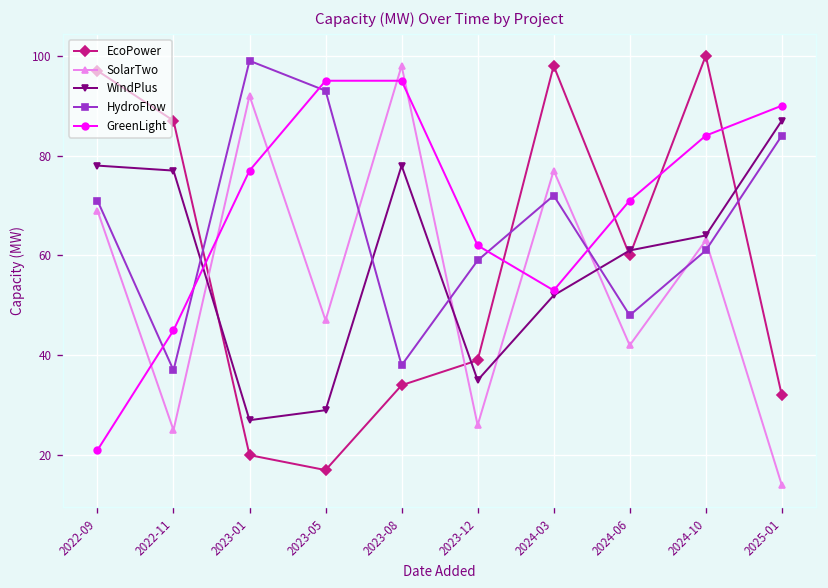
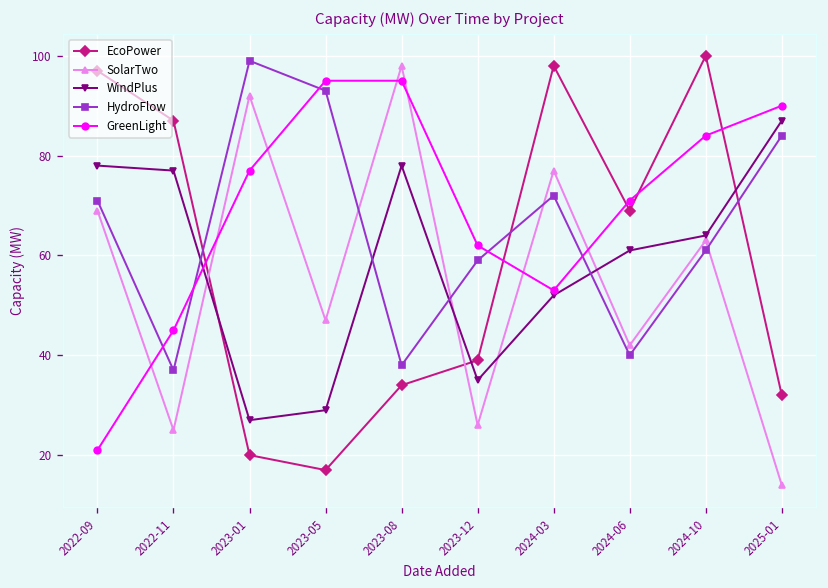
  {
    "EcoPower": {
      "2022-11": 87,
      "2023-01": 20,
      "2023-05": 17,
      "2023-08": 34,
      "2023-12": 39,
      "2024-03": 98,
-     "2024-06": 60,
+     "2024-06": 69,
      "2024-10": 100,
      "2025-01": 32
    },
    "SolarTwo": {
      "2022-09": 69,
      "2022-11": 25,
      "2023-01": 92,
      "2023-05": 47,
      "2023-08": 98,
      "2023-12": 26,
      "2024-03": 77,
      "2024-06": 42,
      "2024-10": 63,
      "2025-01": 14
    },
    "WindPlus": {
      "2022-09": 78,
      "2022-11": 77,
      "2023-01": 27,
      "2023-05": 29,
      "2023-08": 78,
      "2023-12": 35,
      "2024-03": 52,
      "2024-06": 61,
      "2024-10": 64,
      "2025-01": 87
    },
    "HydroFlow": {
      "2022-09": 71,
      "2022-11": 37,
      "2023-01": 99,
      "2023-05": 93,
      "2023-08": 38,
      "2023-12": 59,
      "2024-03": 72,
-     "2024-06": 48,
+     "2024-06": 40,
      "2024-10": 61,
      "2025-01": 84
    },
    "GreenLight": {
      "2022-09": 21,
      "2022-11": 45,
      "2023-01": 77,
      "2023-05": 95,
      "2023-08": 95,
      "2023-12": 62,
      "2024-03": 53,
      "2024-06": 71,
      "2024-10": 84,
      "2025-01": 90
    }
  }
